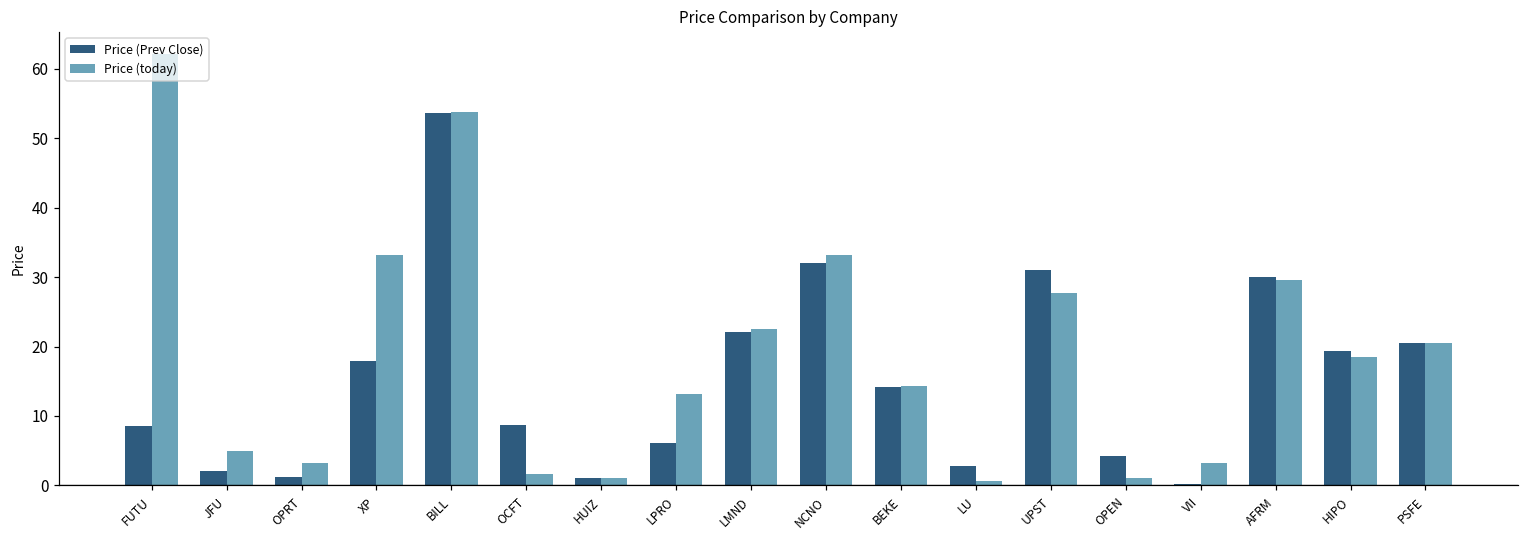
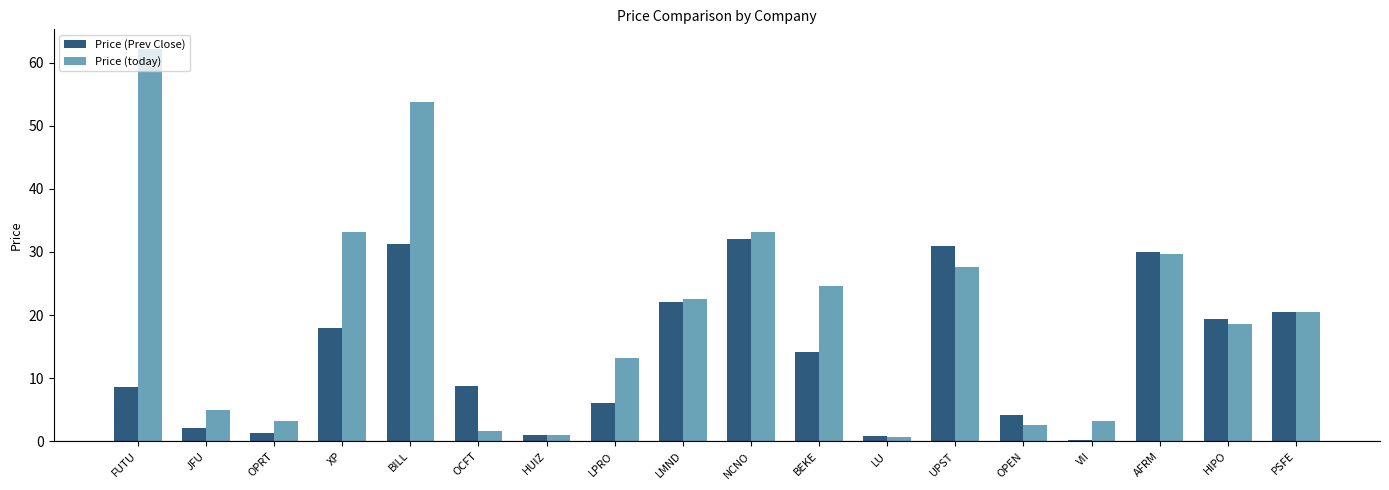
  {
    "Price (Prev Close)": {
      "FUTU": 9,
      "JFU": 2,
      "OPRT": 1,
      "XP": 18,
-     "BILL": 54,
+     "BILL": 31,
      "OCFT": 9,
      "HUIZ": 1,
      "LPRO": 6,
      "LMND": 22,
      "NCNO": 32,
      "BEKE": 14,
-     "LU": 3,
+     "LU": 1,
      "UPST": 31,
      "OPEN": 4,
      "AFRM": 30,
      "HIPO": 19,
      "PSFE": 21
    },
    "Price (today)": {
      "JFU": 5,
      "OPRT": 3,
      "XP": 33,
      "BILL": 54,
      "OCFT": 2,
      "HUIZ": 1,
      "LPRO": 13,
      "LMND": 23,
      "NCNO": 33,
-     "BEKE": 14,
+     "BEKE": 25,
      "LU": 1,
      "UPST": 28,
-     "OPEN": 1,
+     "OPEN": 3,
      "VII": 3,
      "AFRM": 30,
      "HIPO": 19,
      "PSFE": 21
    }
  }
